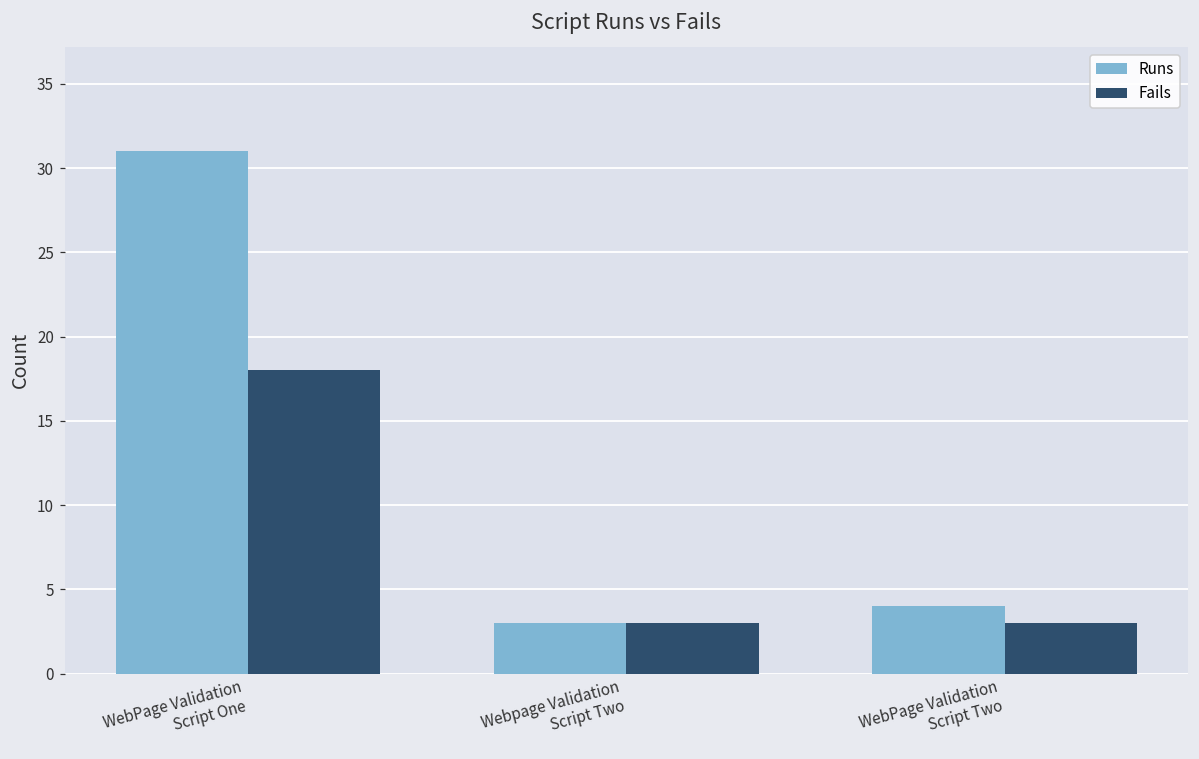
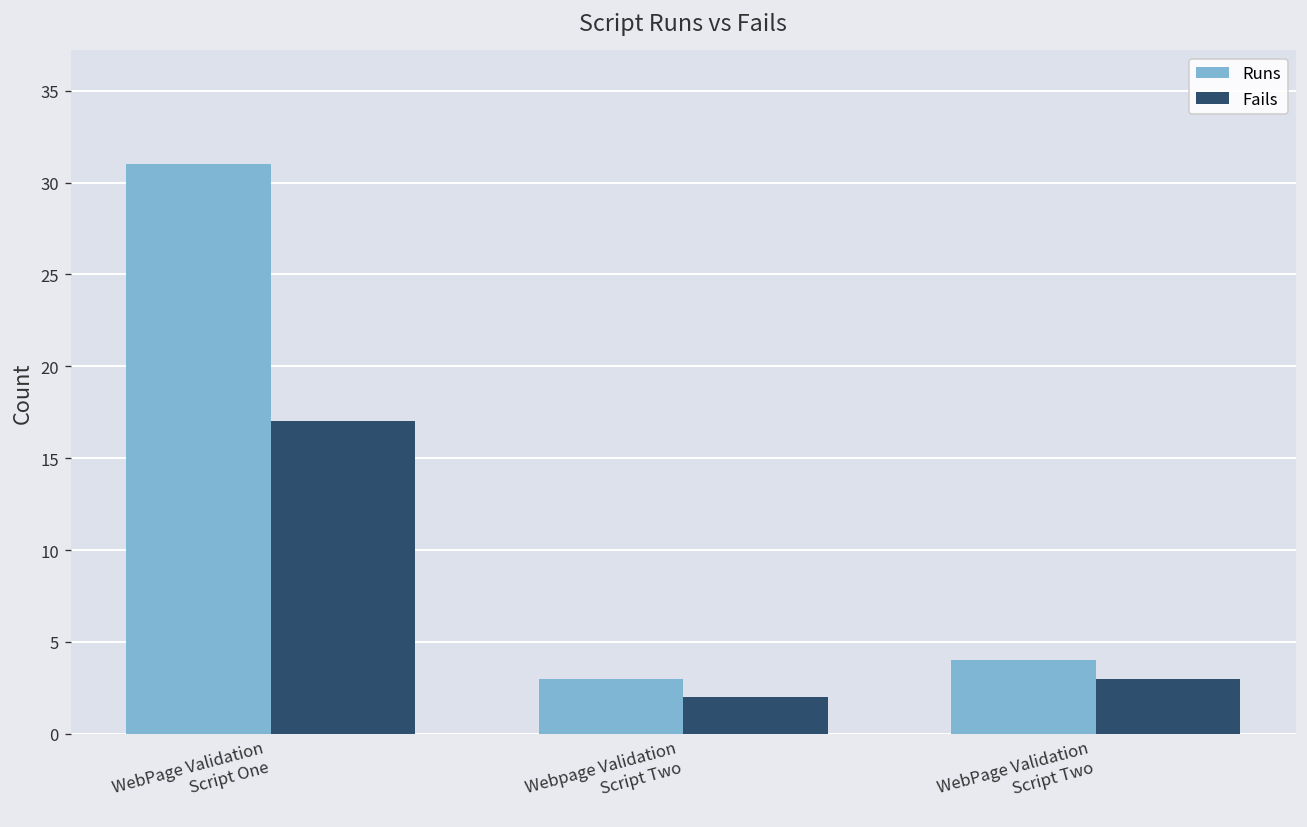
  {
    "Runs": {
      "WebPage Validation Script One": 31,
      "Webpage Validation Script Two": 3,
      "WebPage Validation Script Two": 4
    },
    "Fails": {
-     "WebPage Validation Script One": 18,
-     "Webpage Validation Script Two": 3,
+     "WebPage Validation Script One": 17,
+     "Webpage Validation Script Two": 2,
      "WebPage Validation Script Two": 3
    }
  }
